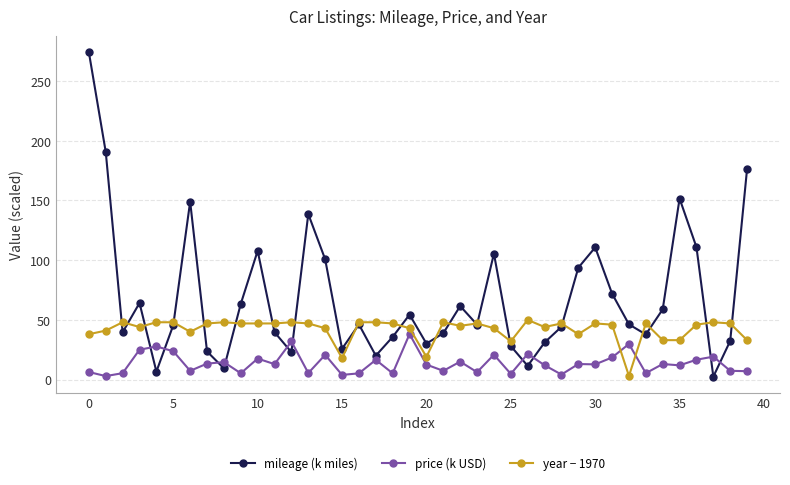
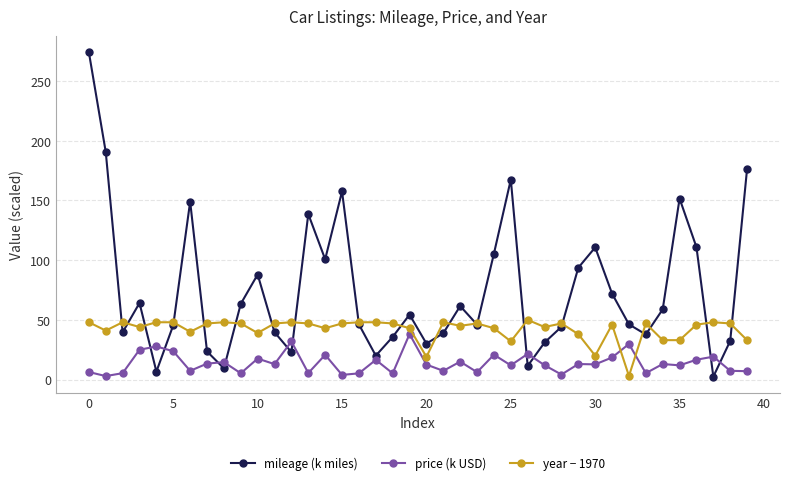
  {
    "mileage (k miles)": {
      "0": 274,
      "5": 46,
-     "10": 108,
-     "15": 26,
+     "10": 88,
+     "15": 158,
      "20": 30,
-     "25": 28,
+     "25": 168,
      "30": 111,
      "35": 152
    },
    "price (k USD)": {
      "0": 6,
      "5": 24,
      "10": 18,
      "15": 4,
      "20": 13,
-     "25": 5,
+     "25": 12,
      "30": 13,
      "35": 12
    },
    "year − 1970": {
-     "0": 38,
+     "0": 48,
      "5": 48,
-     "10": 47,
-     "15": 18,
+     "10": 39,
+     "15": 47,
      "20": 19,
      "25": 32,
-     "30": 47,
+     "30": 20,
      "35": 33
    }
  }
